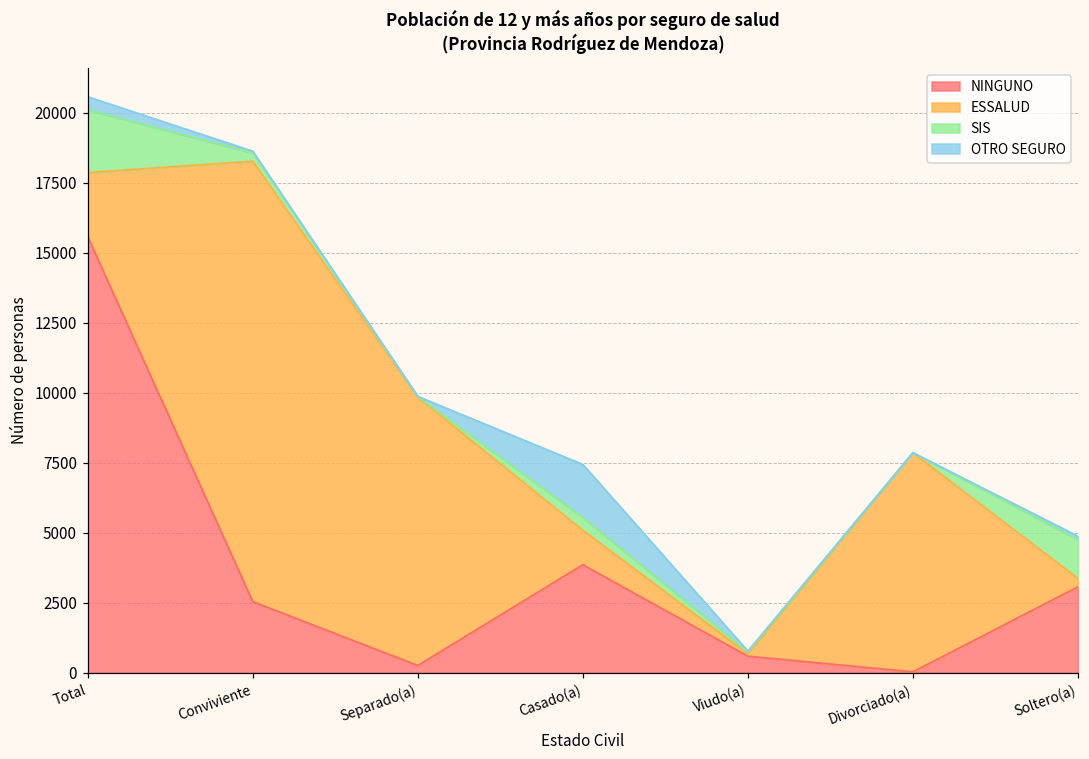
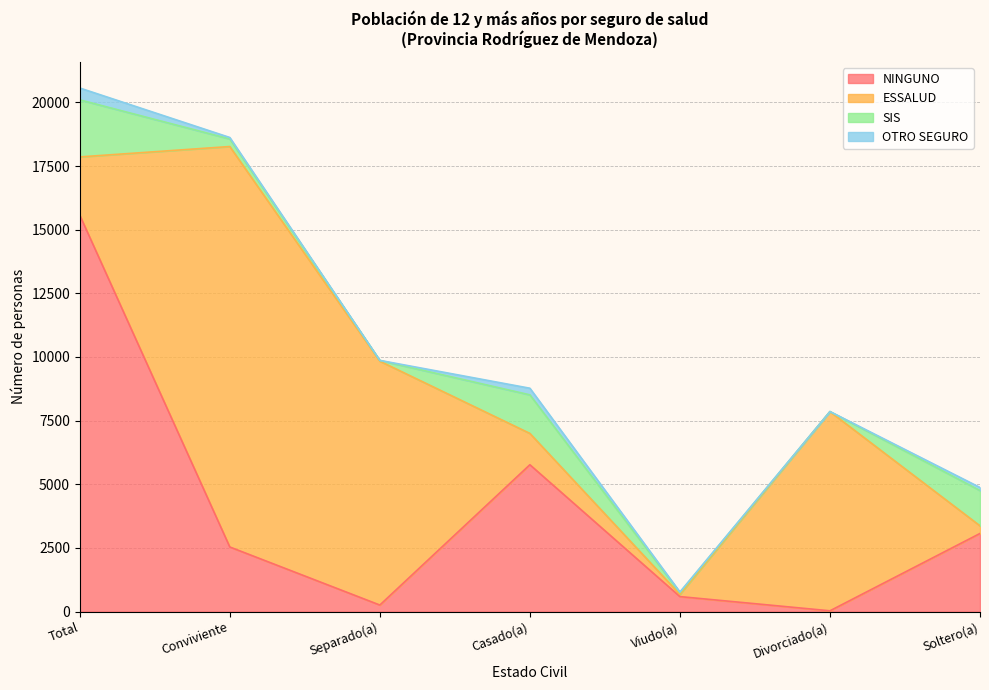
  {
    "NINGUNO": {
      "Total": 15600,
      "Conviviente": 2500,
      "Separado(a)": 300,
-     "Casado(a)": 3900,
+     "Casado(a)": 5800,
      "Divorciado(a)": 0,
      "Soltero(a)": 3100
    },
    "ESSALUD": {
      "Total": 2300,
      "Conviviente": 15700,
      "Casado(a)": 1200,
      "Soltero(a)": 300
    },
    "SIS": {
      "Total": 2200,
-     "Casado(a)": 500,
+     "Casado(a)": 1500,
      "Soltero(a)": 1400
    },
    "OTRO SEGURO": {
      "Total": 500,
-     "Casado(a)": 1900,
+     "Casado(a)": 300,
      "Soltero(a)": 100
    }
  }
